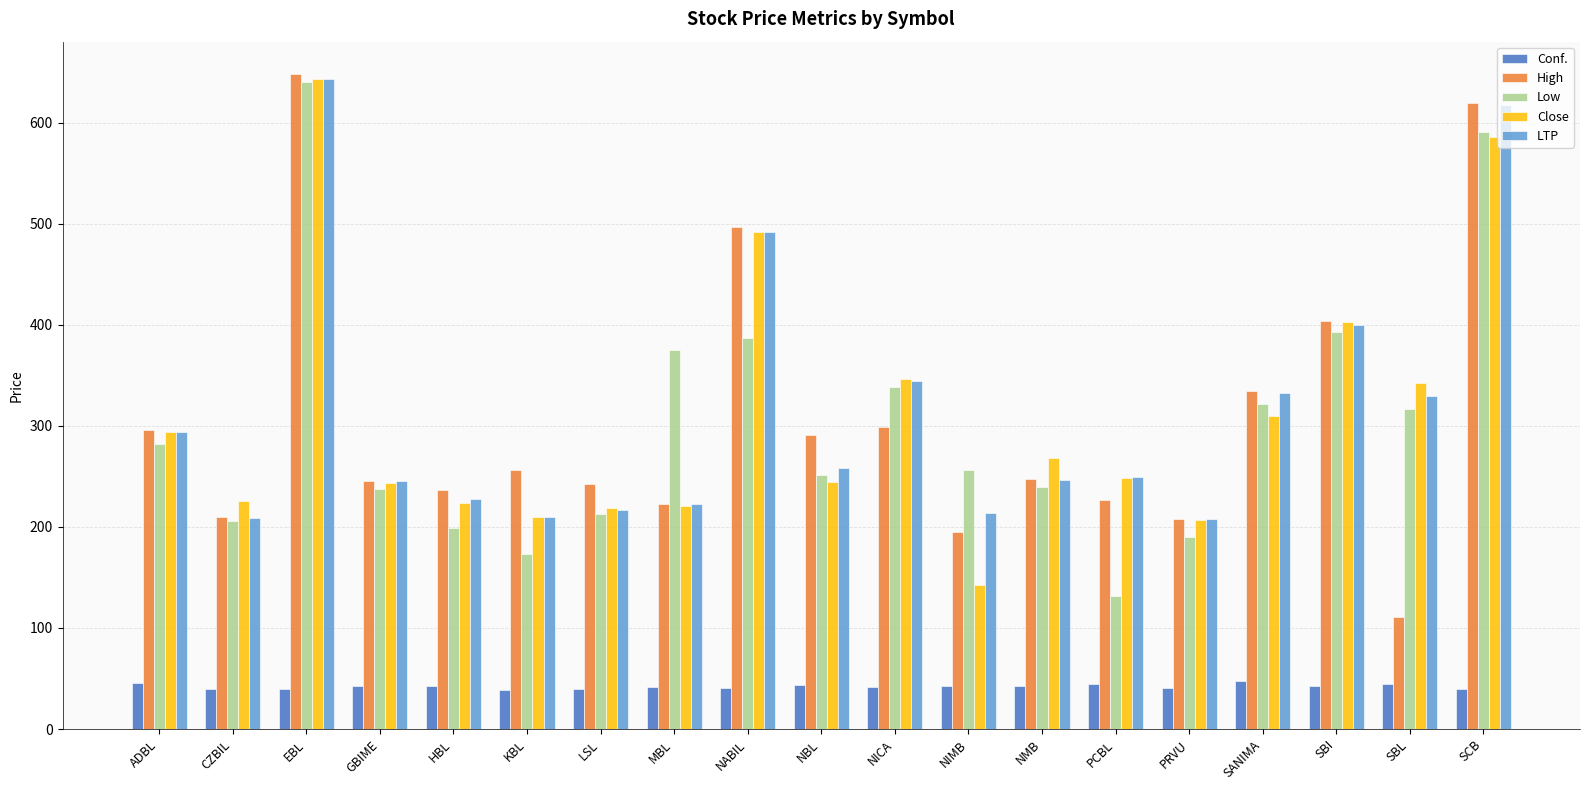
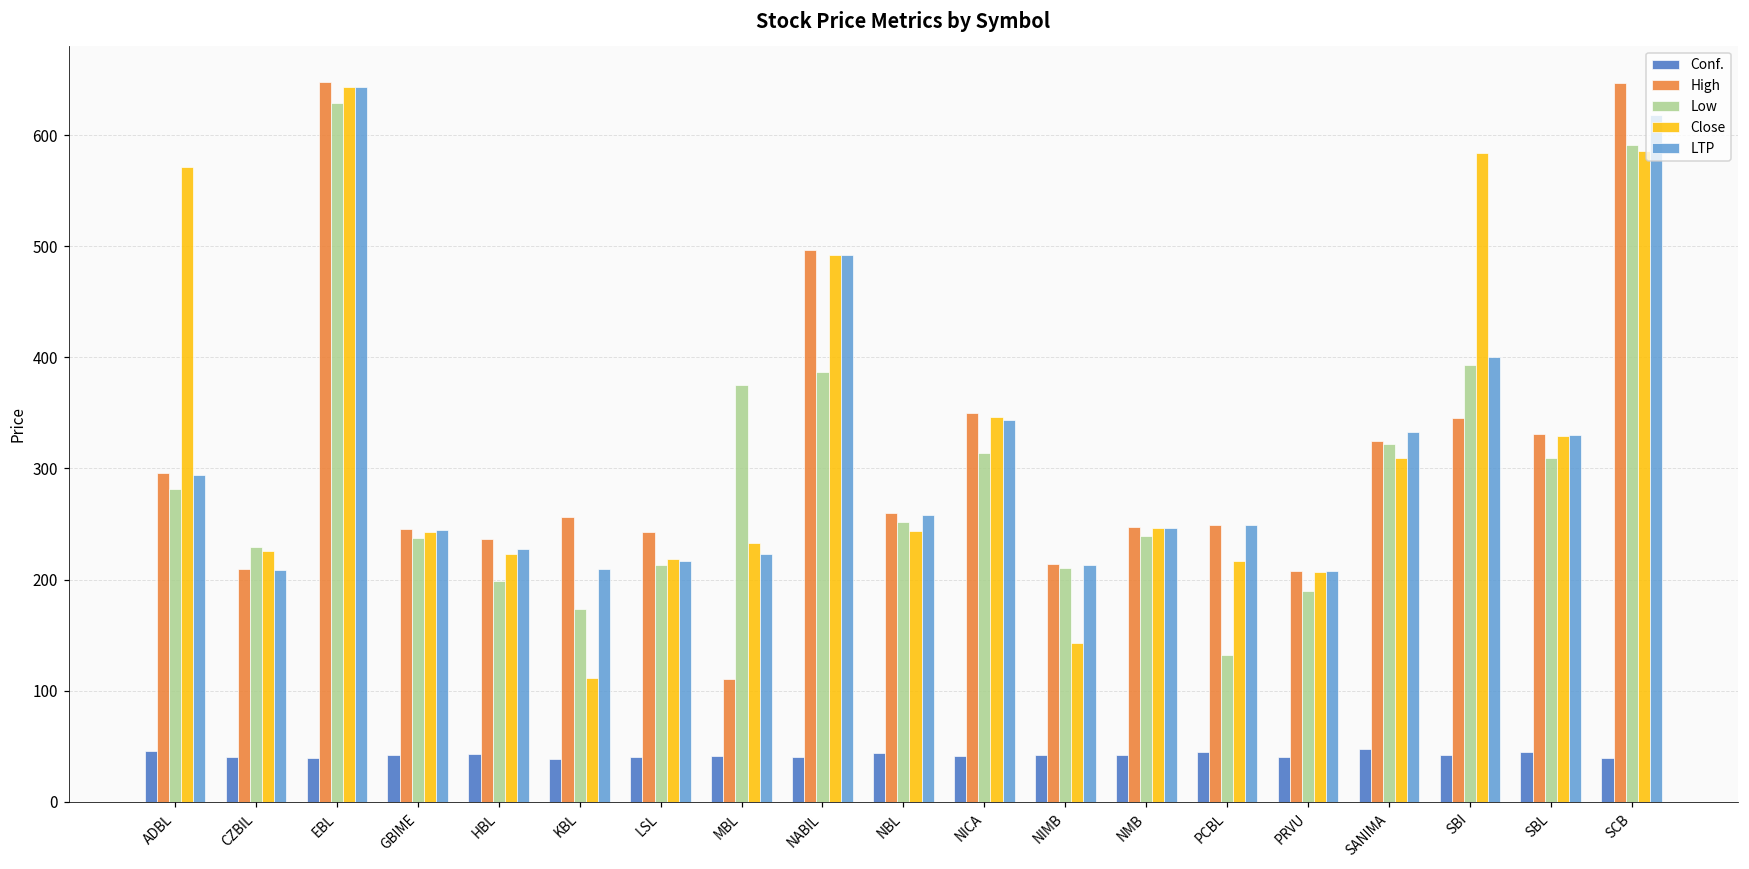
  {
    "High": {
      "ADBL": 296,
      "CZBIL": 210,
      "EBL": 648,
      "GBIME": 245,
      "HBL": 237,
      "KBL": 256,
      "LSL": 243,
-     "MBL": 223,
+     "MBL": 110,
      "NABIL": 496,
-     "NBL": 291,
-     "NICA": 299,
-     "NIMB": 195,
+     "NBL": 260,
+     "NICA": 350,
+     "NIMB": 214,
      "NMB": 247,
-     "PCBL": 227,
+     "PCBL": 249,
      "PRVU": 208,
-     "SANIMA": 335,
-     "SBI": 404,
-     "SBL": 111,
-     "SCB": 620
+     "SANIMA": 325,
+     "SBI": 345,
+     "SBL": 331,
+     "SCB": 647
    },
    "Low": {
      "ADBL": 282,
-     "CZBIL": 206,
-     "EBL": 640,
+     "CZBIL": 229,
+     "EBL": 629,
      "GBIME": 237,
      "HBL": 199,
      "KBL": 174,
      "LSL": 213,
      "MBL": 375,
      "NABIL": 387,
      "NBL": 252,
-     "NICA": 338,
-     "NIMB": 257,
+     "NICA": 314,
+     "NIMB": 211,
      "NMB": 239,
      "PCBL": 132,
      "PRVU": 190,
      "SANIMA": 322,
      "SBI": 393,
-     "SBL": 317,
+     "SBL": 309,
      "SCB": 591
    },
    "Close": {
-     "ADBL": 294,
+     "ADBL": 571,
      "CZBIL": 226,
      "EBL": 643,
      "GBIME": 243,
      "HBL": 223,
-     "KBL": 210,
+     "KBL": 111,
      "LSL": 218,
-     "MBL": 221,
+     "MBL": 233,
      "NABIL": 492,
      "NBL": 244,
      "NICA": 346,
      "NIMB": 143,
-     "NMB": 268,
-     "PCBL": 248,
+     "NMB": 247,
+     "PCBL": 217,
      "PRVU": 207,
      "SANIMA": 310,
-     "SBI": 403,
-     "SBL": 342,
+     "SBI": 584,
+     "SBL": 329,
      "SCB": 586
    }
  }
